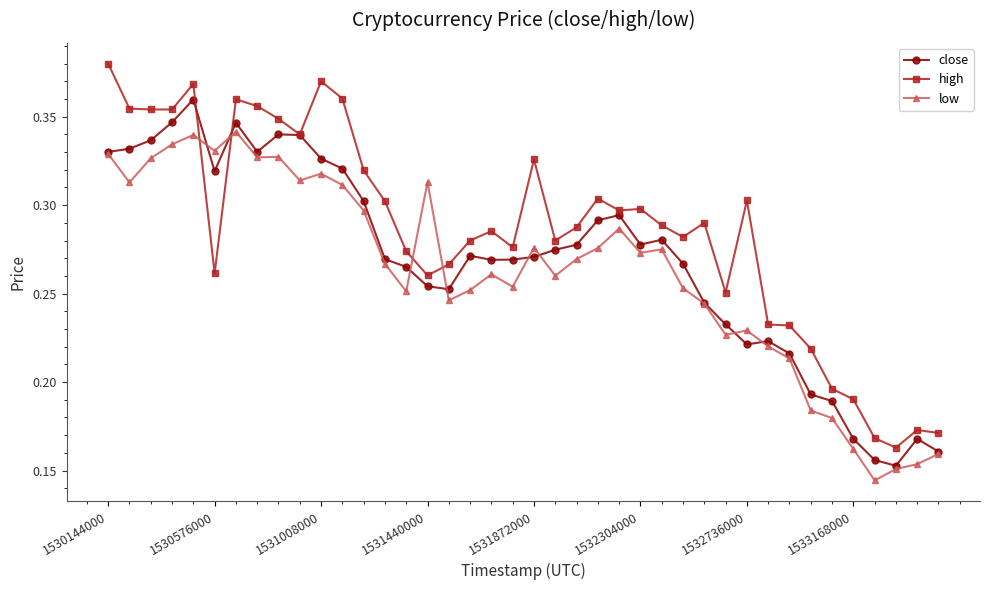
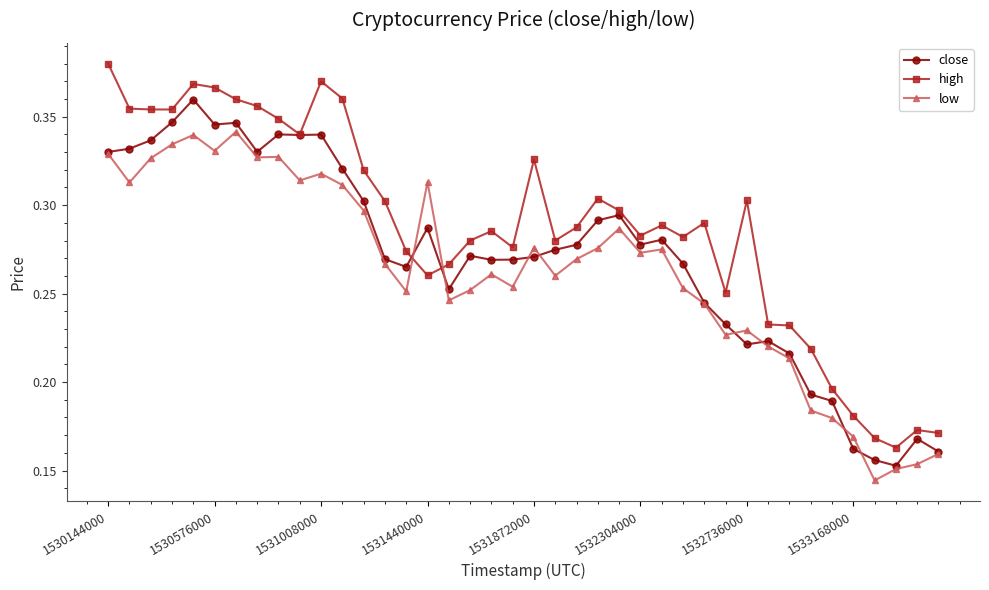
  {
    "close": {
-     "1530576000": 0.319,
-     "1531008000": 0.326,
-     "1531440000": 0.254,
+     "1530576000": 0.346,
+     "1531008000": 0.340,
+     "1531440000": 0.287,
      "1531872000": 0.271,
      "1532304000": 0.278,
      "1532736000": 0.221,
-     "1533168000": 0.168
+     "1533168000": 0.162
    },
    "high": {
      "1530144000": 0.380,
-     "1530576000": 0.261,
+     "1530576000": 0.367,
      "1531008000": 0.370,
      "1531440000": 0.260,
      "1531872000": 0.326,
-     "1532304000": 0.298,
+     "1532304000": 0.283,
      "1532736000": 0.303,
-     "1533168000": 0.190
+     "1533168000": 0.181
    },
    "low": {
      "1530576000": 0.331,
      "1531008000": 0.318,
      "1531440000": 0.313,
      "1531872000": 0.276,
      "1532304000": 0.273,
      "1532736000": 0.229,
-     "1533168000": 0.162
+     "1533168000": 0.169
    }
  }
